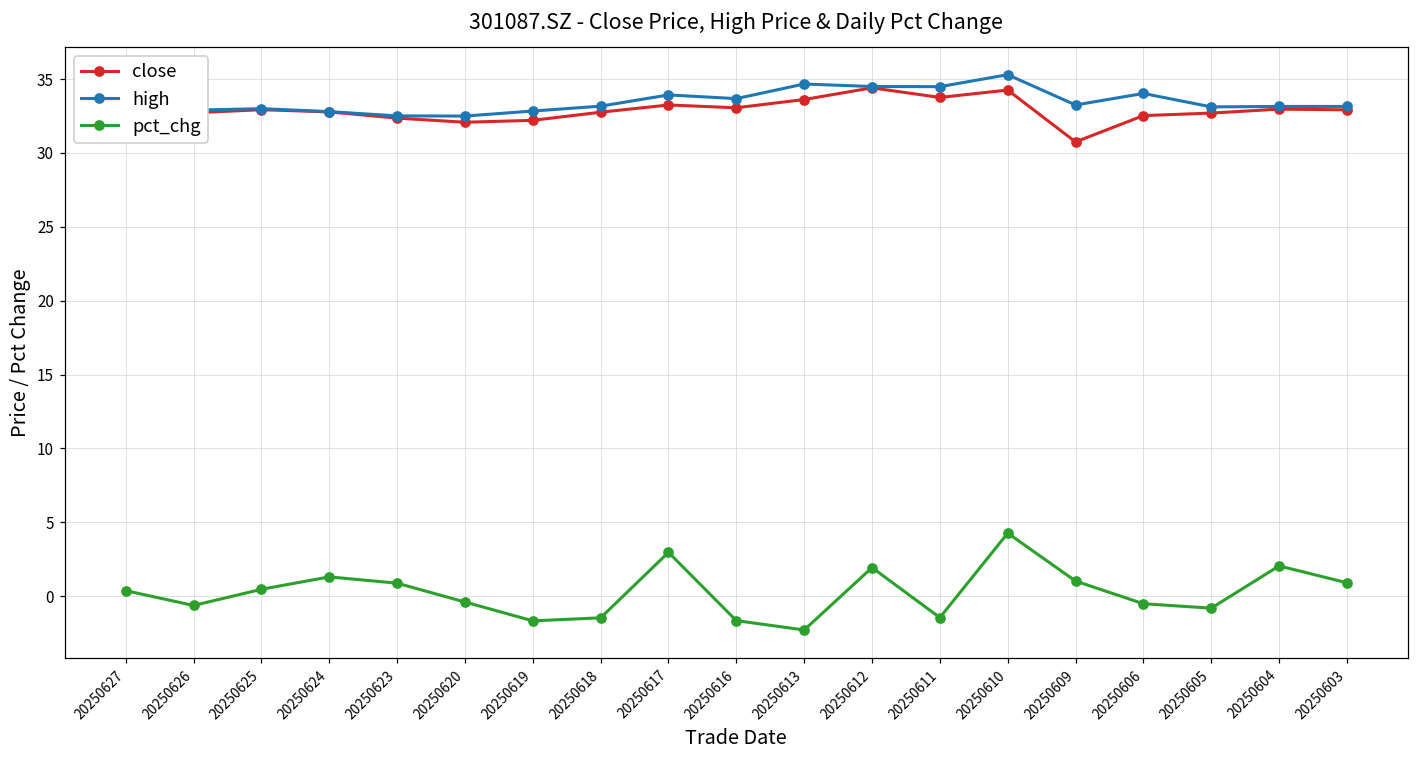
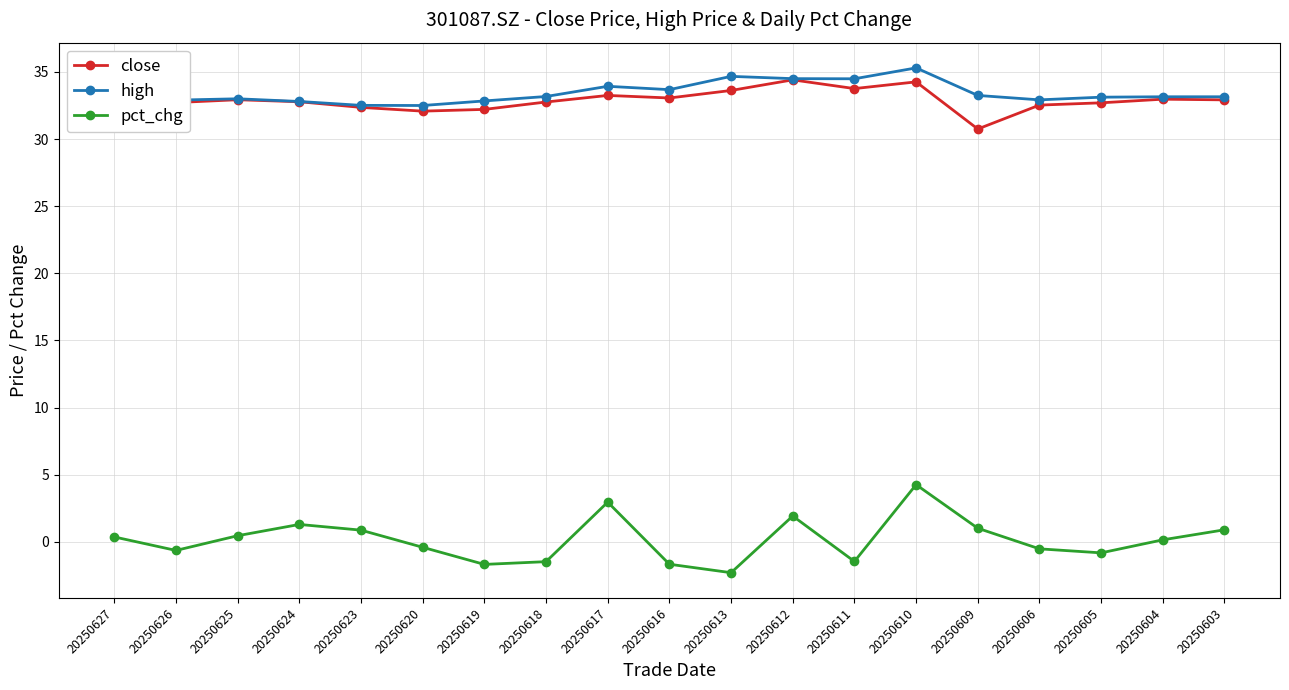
  {
    "close": {
      "20250620": 32.1,
      "20250619": 32.2,
      "20250618": 32.8,
      "20250617": 33.3,
      "20250616": 33.1,
      "20250613": 33.6,
      "20250611": 33.8,
      "20250610": 34.3,
      "20250609": 30.8,
      "20250606": 32.5,
      "20250605": 32.7,
      "20250603": 32.9
    },
    "high": {
      "20250620": 32.5,
      "20250619": 32.8,
      "20250618": 33.2,
      "20250617": 33.9,
      "20250616": 33.7,
      "20250613": 34.7,
      "20250611": 34.5,
      "20250610": 35.3,
      "20250609": 33.3,
-     "20250606": 34.0,
+     "20250606": 32.9,
      "20250605": 33.1,
      "20250603": 33.2
    },
    "pct_chg": {
      "20250627": 0.4,
      "20250626": -0.6,
      "20250625": 0.5,
      "20250624": 1.3,
      "20250623": 0.9,
      "20250620": -0.4,
      "20250619": -1.7,
      "20250618": -1.5,
      "20250617": 3.0,
      "20250616": -1.7,
      "20250613": -2.3,
      "20250612": 1.9,
      "20250611": -1.5,
      "20250610": 4.3,
      "20250609": 1.0,
      "20250606": -0.5,
      "20250605": -0.8,
-     "20250604": 2.0,
+     "20250604": 0.2,
      "20250603": 0.9
    }
  }
